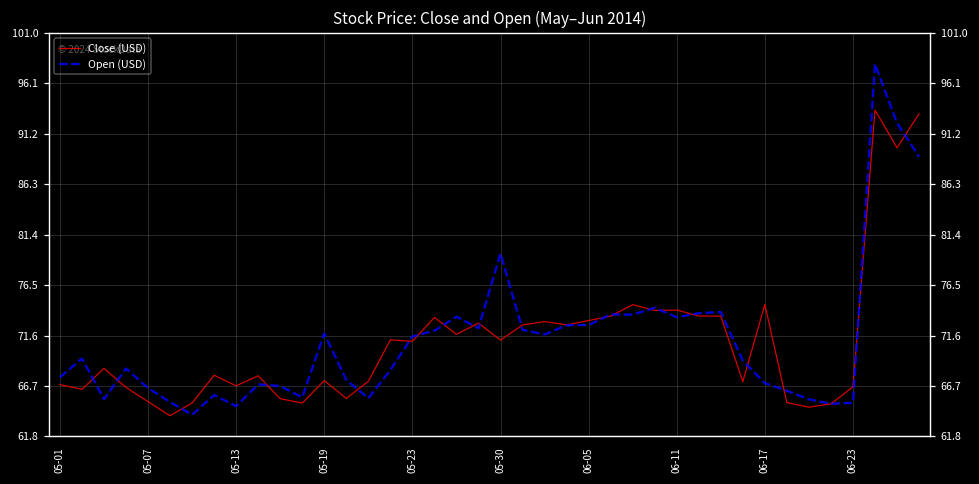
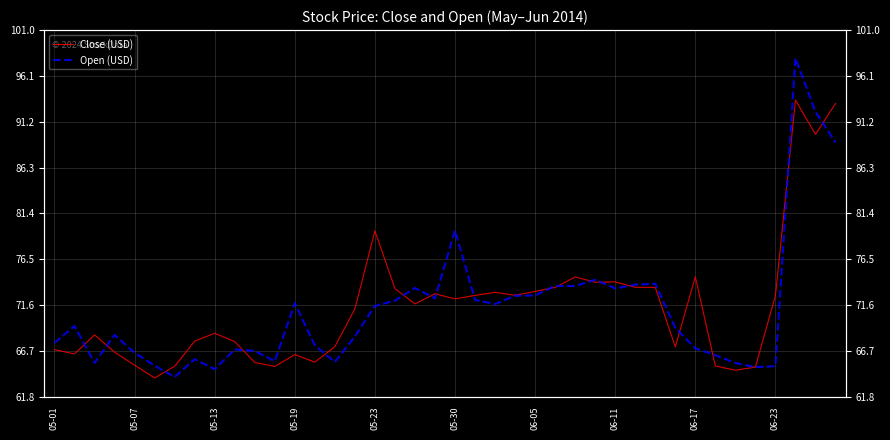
  {
    "Close (USD)": {
      "05-01": 67,
      "05-07": 65,
-     "05-13": 67,
-     "05-19": 67,
-     "05-23": 71,
-     "05-30": 71,
+     "05-13": 69,
+     "05-19": 66,
+     "05-23": 80,
+     "05-30": 72,
      "06-05": 73,
      "06-11": 74,
      "06-17": 75,
-     "06-23": 67
+     "06-23": 73
    },
    "Open (USD)": {
      "05-01": 68,
      "05-07": 66,
      "05-13": 65,
      "05-19": 72,
      "05-23": 72,
      "05-30": 80,
      "06-05": 73,
      "06-11": 73,
      "06-17": 67,
      "06-23": 65
    }
  }
